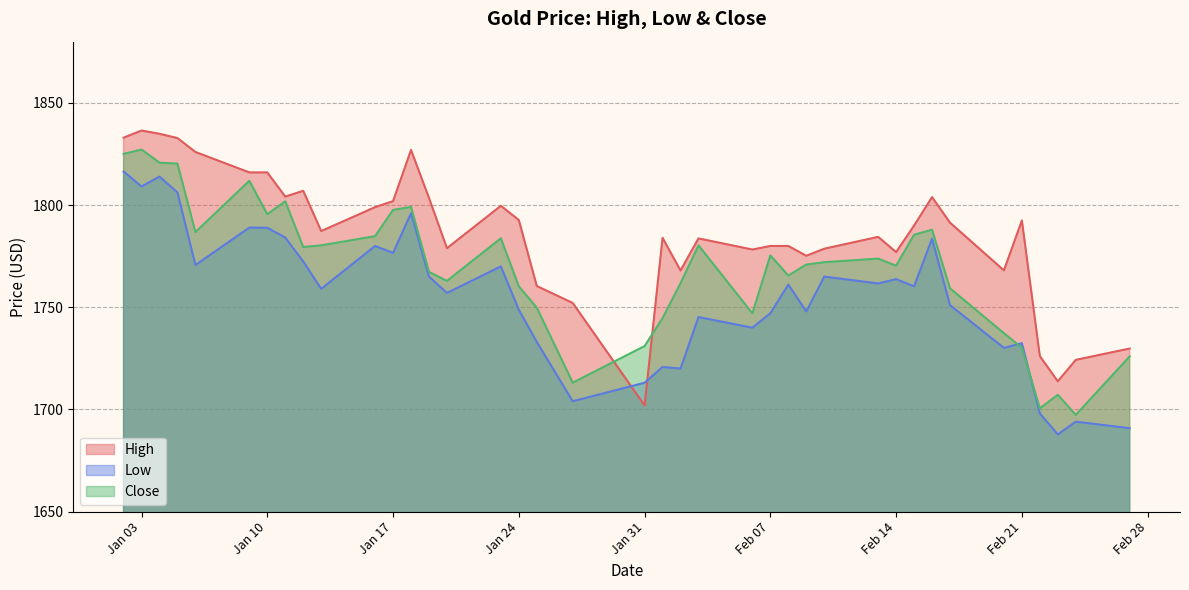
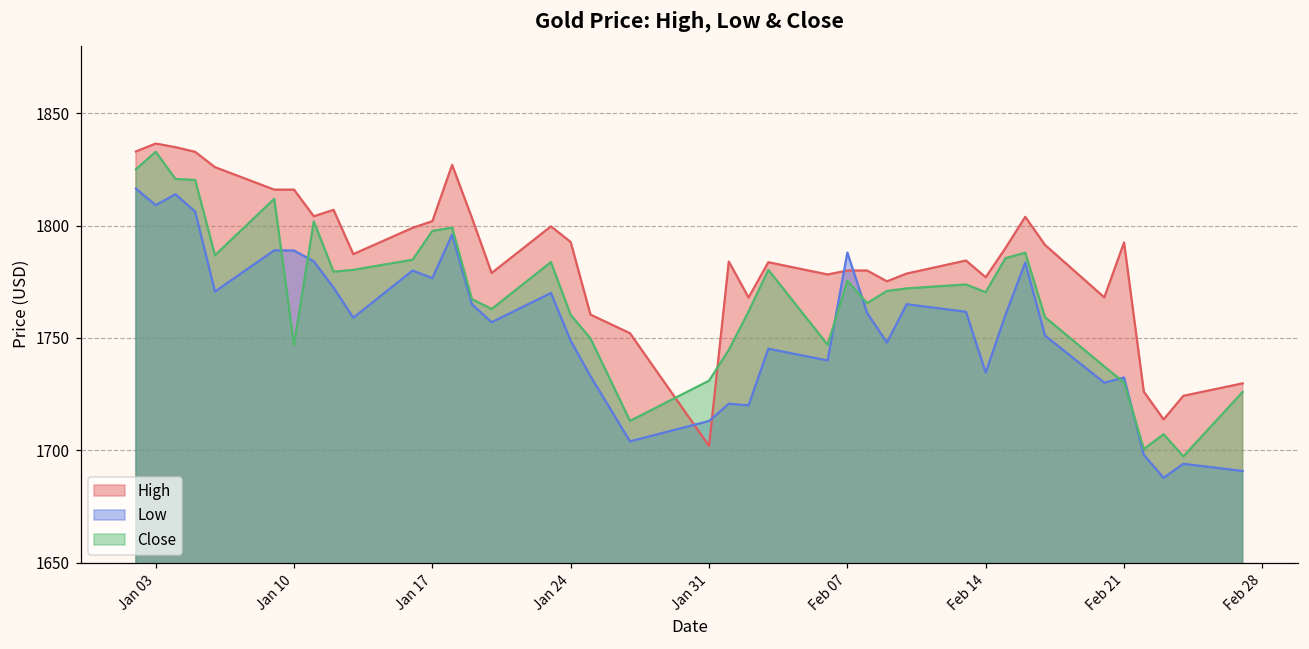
  {
    "High": {
      "Jan 03": 1837,
      "Jan 10": 1816,
      "Jan 17": 1802,
      "Jan 24": 1793,
      "Jan 31": 1702,
      "Feb 07": 1780,
      "Feb 14": 1777,
      "Feb 21": 1793
    },
    "Low": {
      "Jan 03": 1809,
      "Jan 10": 1789,
      "Jan 17": 1777,
      "Jan 24": 1749,
      "Jan 31": 1713,
-     "Feb 07": 1747,
-     "Feb 14": 1764,
+     "Feb 07": 1788,
+     "Feb 14": 1735,
      "Feb 21": 1732
    },
    "Close": {
-     "Jan 03": 1827,
-     "Jan 10": 1796,
+     "Jan 03": 1833,
+     "Jan 10": 1747,
      "Jan 17": 1798,
      "Jan 24": 1760,
      "Jan 31": 1731,
      "Feb 07": 1775,
      "Feb 14": 1770,
      "Feb 21": 1730
    }
  }
